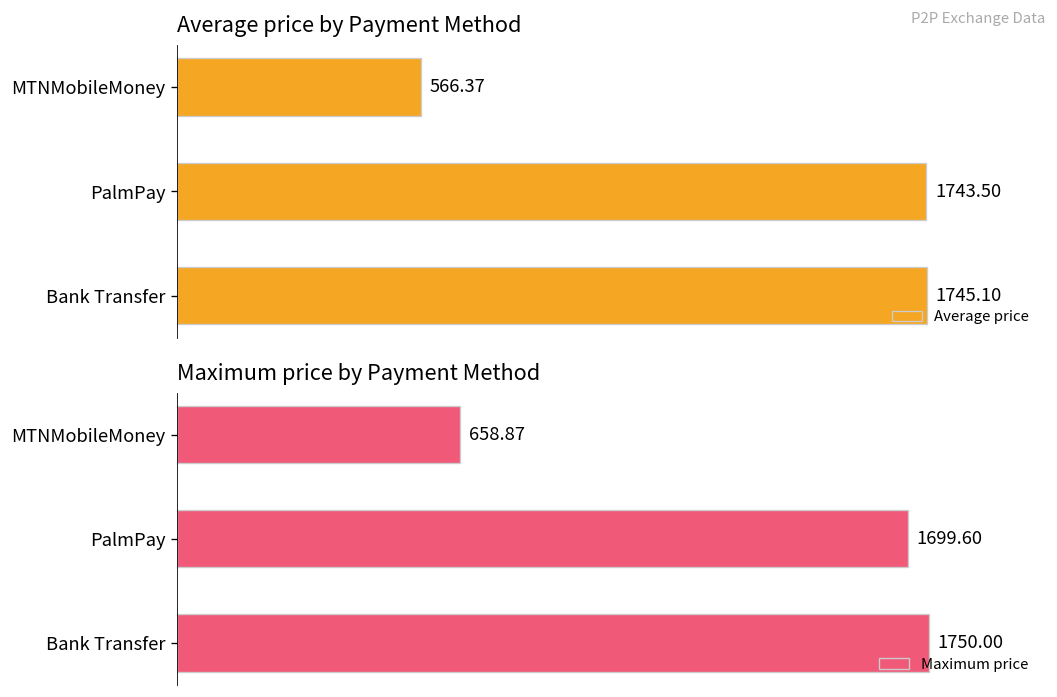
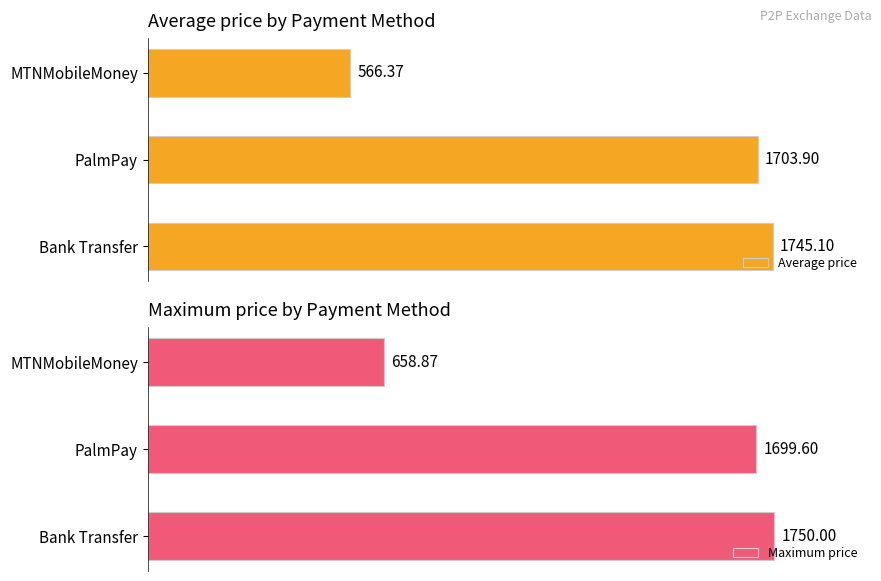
  {
    "Average price by Payment Method": {
      "MTNMobileMoney": 566.37,
-     "PalmPay": 1743.50,
+     "PalmPay": 1703.90,
      "Bank Transfer": 1745.10
    },
    "Maximum price by Payment Method": {
      "MTNMobileMoney": 658.87,
      "PalmPay": 1699.60,
      "Bank Transfer": 1750.00
    }
  }
